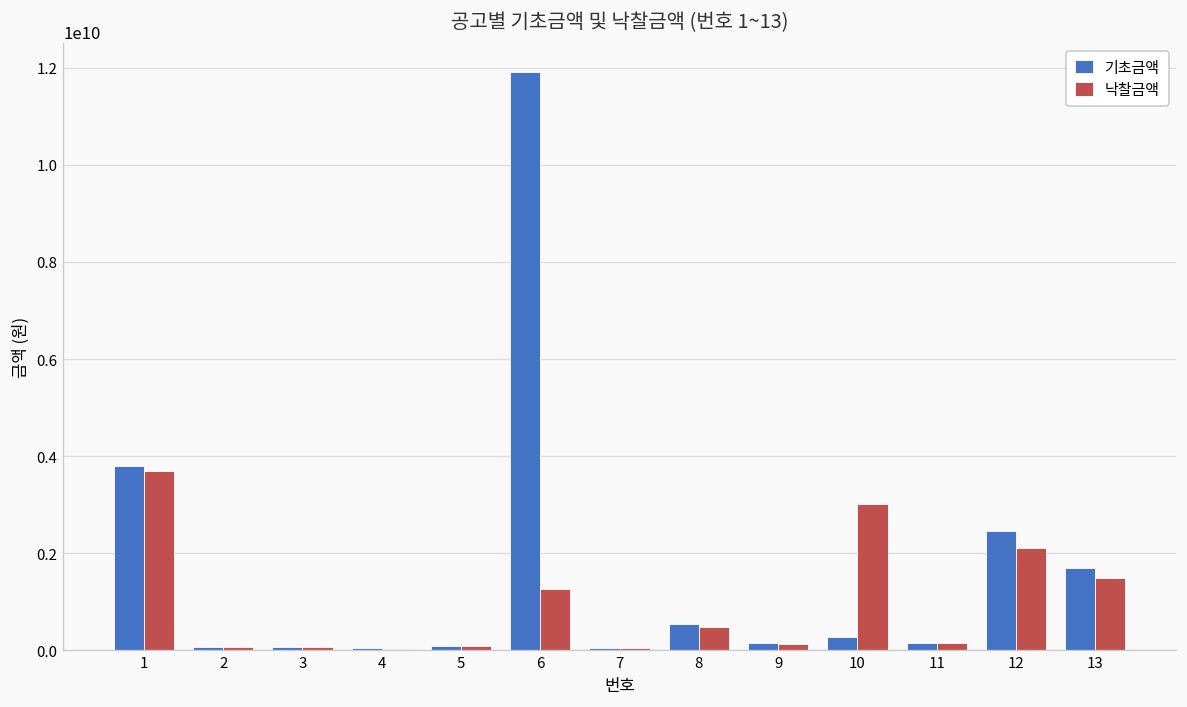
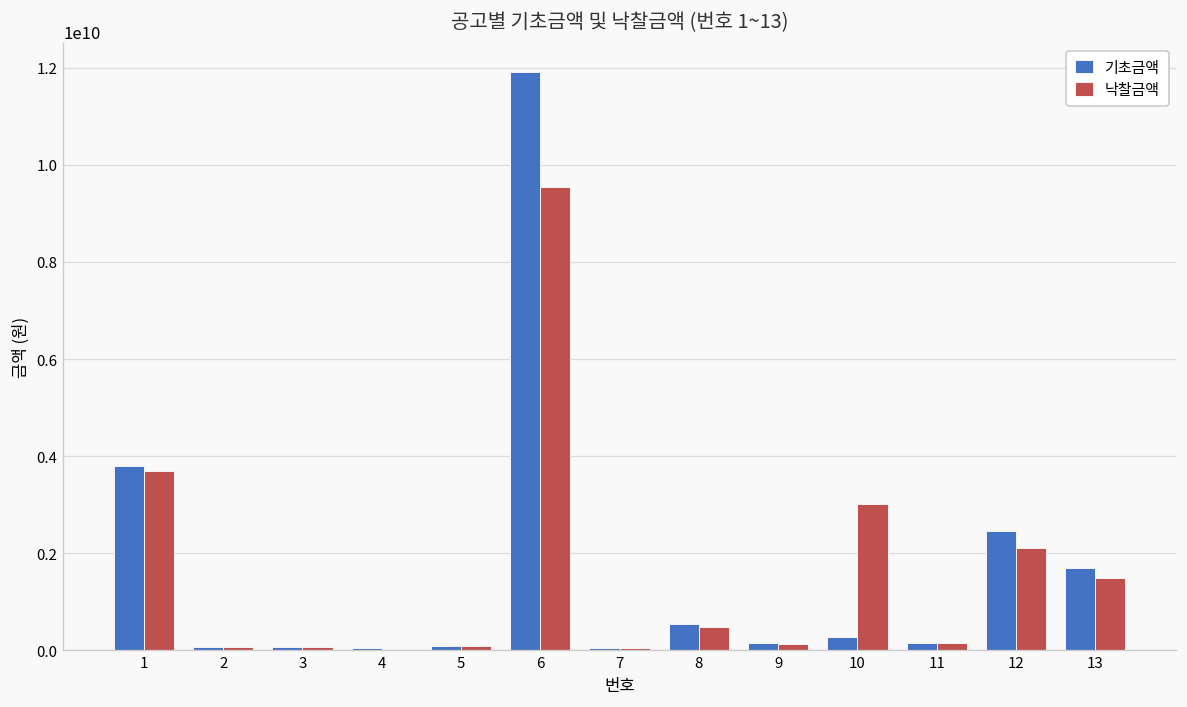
  {
    "기초금액": {
      "1": 3800000000,
      "2": 100000000,
      "3": 100000000,
      "5": 100000000,
      "6": 11900000000,
      "8": 500000000,
      "9": 100000000,
      "10": 300000000,
      "11": 200000000,
      "12": 2500000000,
      "13": 1700000000
    },
    "낙찰금액": {
      "1": 3700000000,
      "5": 100000000,
-     "6": 1300000000,
+     "6": 9500000000,
      "8": 500000000,
      "9": 100000000,
      "10": 3000000000,
      "11": 100000000,
      "12": 2100000000,
      "13": 1500000000
    }
  }
